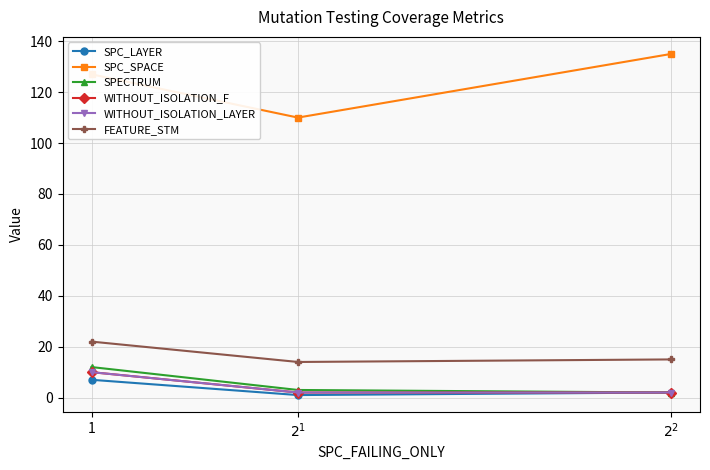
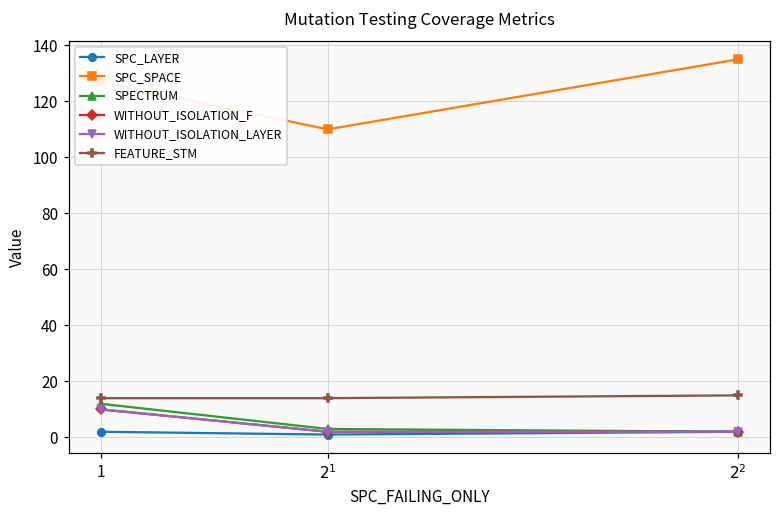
  {
    "SPC_LAYER": {
-     "1": 7
+     "1": 2
    },
    "SPECTRUM": {
      "1": 12
    },
    "WITHOUT_ISOLATION_LAYER": {
      "1": 10
    },
    "FEATURE_STM": {
-     "1": 22
+     "1": 14
    }
  }
